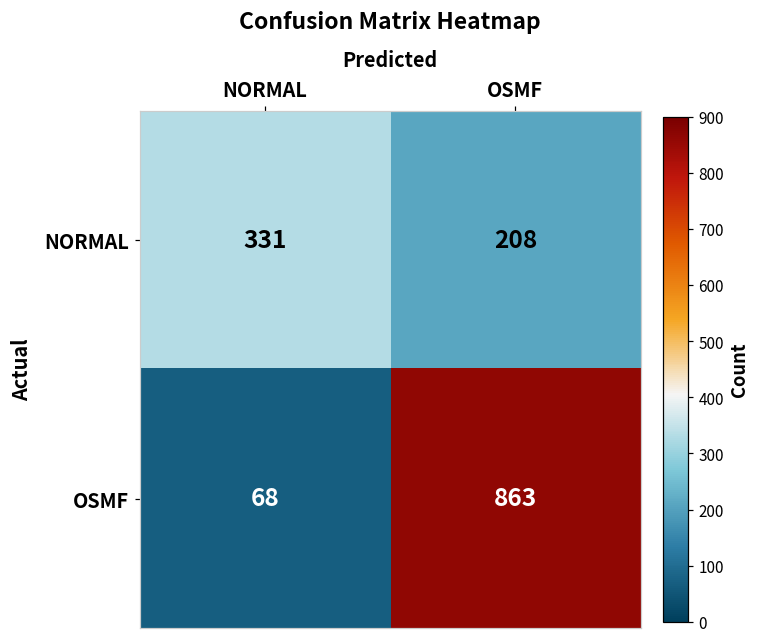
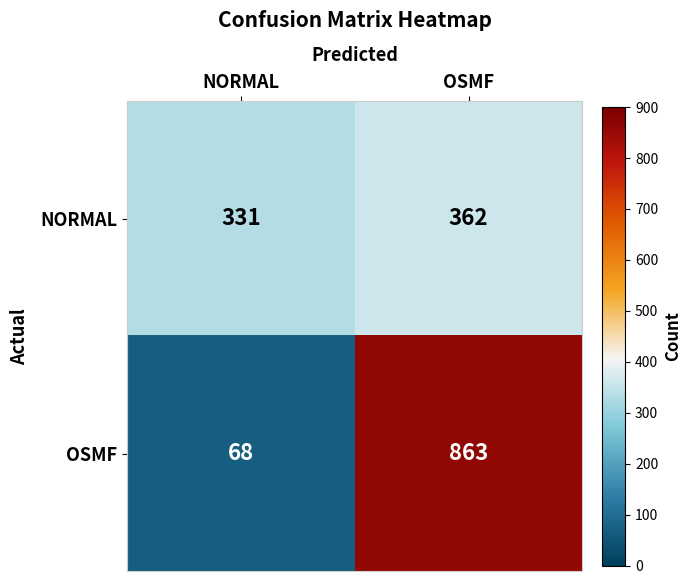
  {
    "NORMAL": {
      "NORMAL": 331,
-     "OSMF": 208
+     "OSMF": 362
    },
    "OSMF": {
      "NORMAL": 68,
      "OSMF": 863
    }
  }
